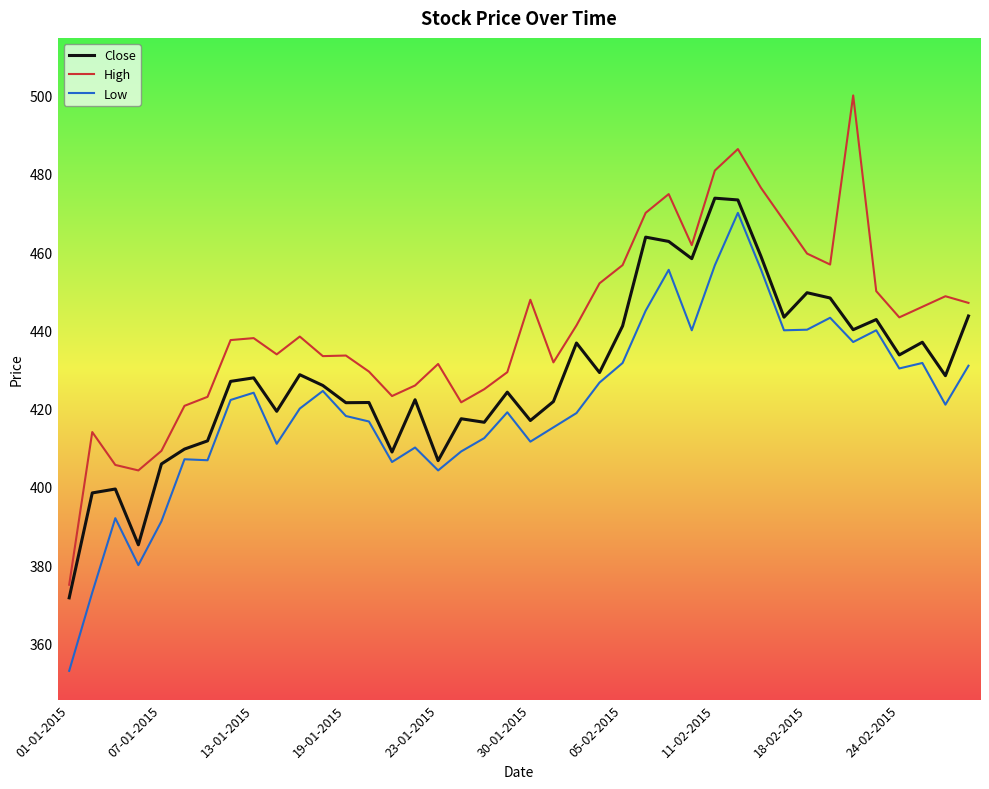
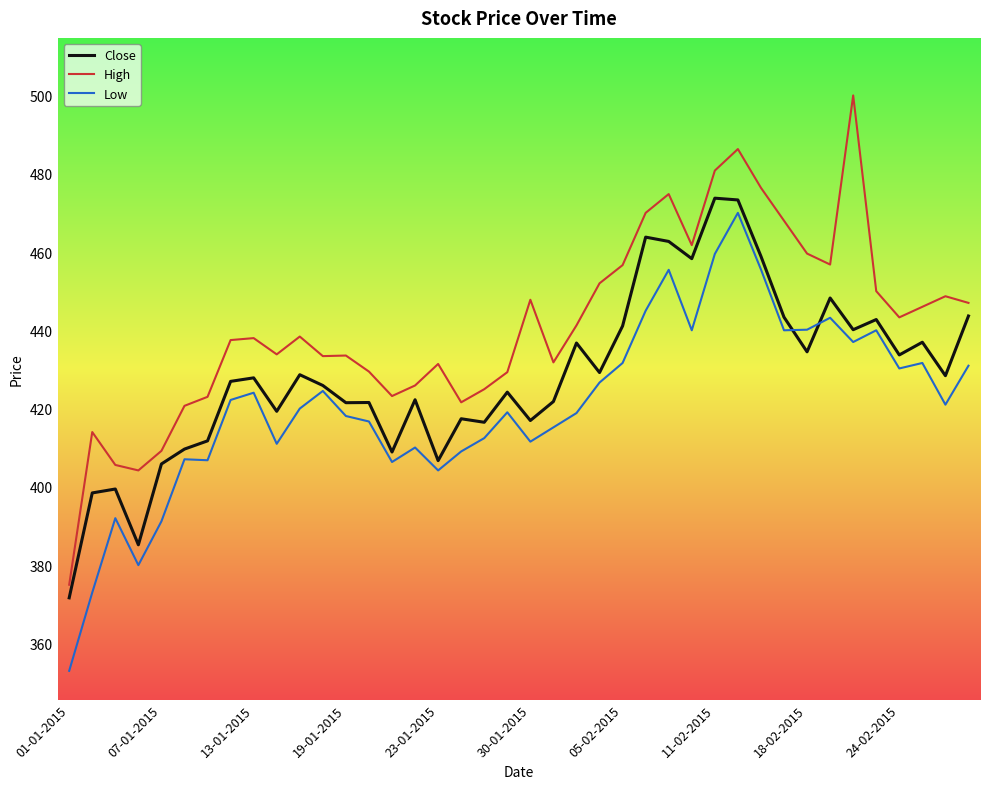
  {
    "Close": {
      "01-01-2015": 372,
      "07-01-2015": 406,
      "13-01-2015": 428,
      "19-01-2015": 422,
      "23-01-2015": 407,
      "30-01-2015": 417,
      "05-02-2015": 441,
      "11-02-2015": 474,
-     "18-02-2015": 450,
+     "18-02-2015": 435,
      "24-02-2015": 434
    },
    "High": {
      "01-01-2015": 375,
      "07-01-2015": 409,
      "13-01-2015": 438,
      "19-01-2015": 434,
      "23-01-2015": 431,
      "30-01-2015": 448,
      "05-02-2015": 457,
      "11-02-2015": 481,
      "18-02-2015": 460,
      "24-02-2015": 443
    },
    "Low": {
      "01-01-2015": 353,
      "07-01-2015": 391,
      "13-01-2015": 424,
      "19-01-2015": 418,
      "23-01-2015": 404,
      "30-01-2015": 412,
      "05-02-2015": 432,
-     "11-02-2015": 457,
+     "11-02-2015": 460,
      "18-02-2015": 440,
      "24-02-2015": 430
    }
  }
